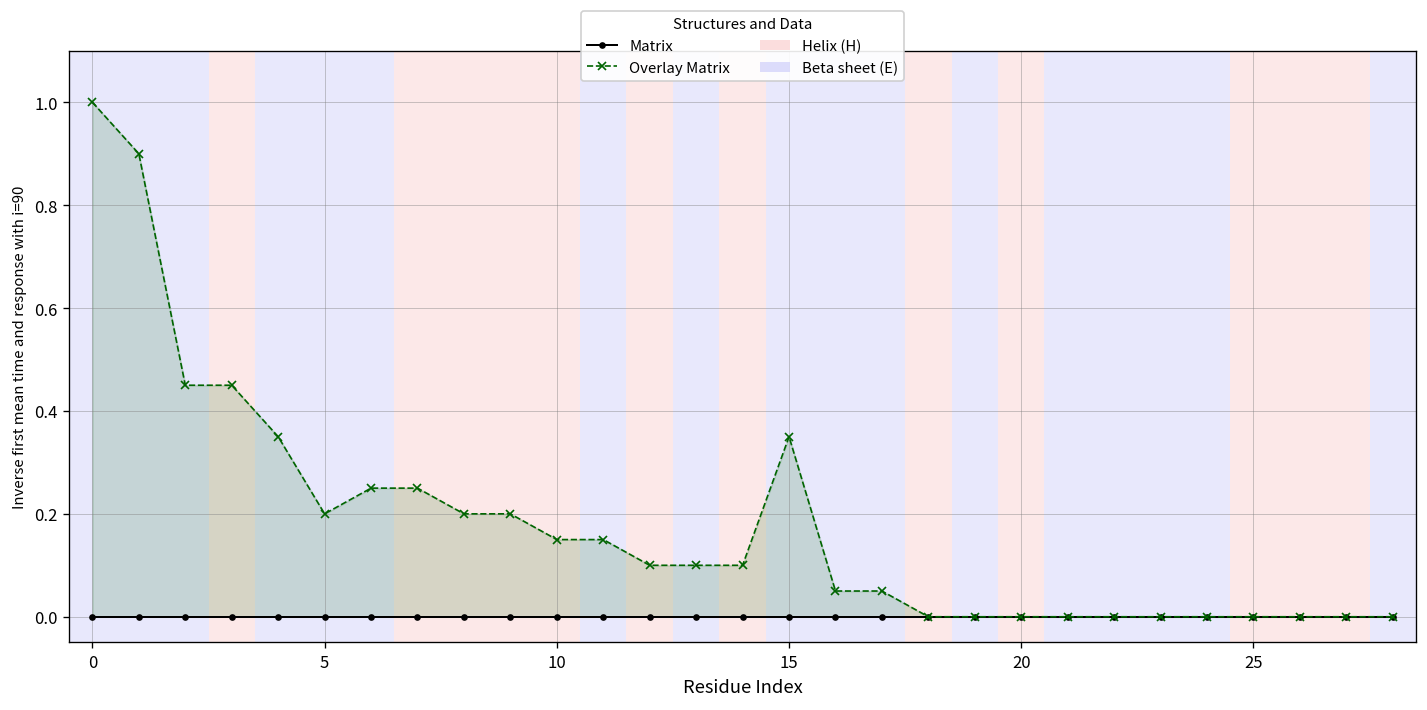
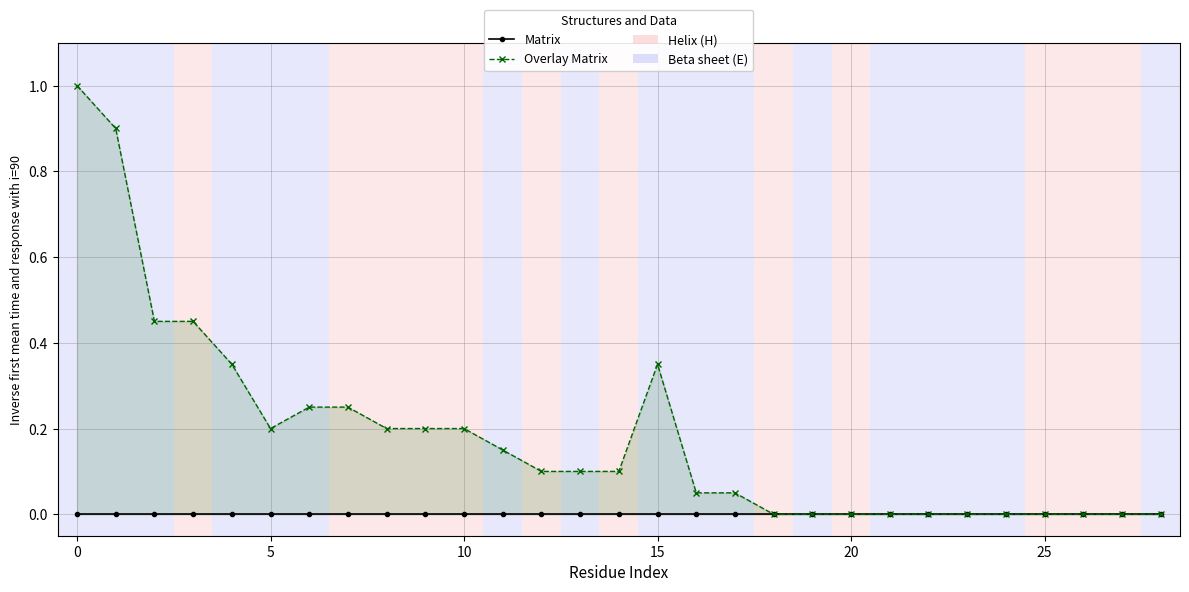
  {
    "Matrix": {
      "0": 0.00,
      "5": 0.00,
      "10": 0.00,
      "15": 0.00
    },
    "Overlay Matrix": {
      "0": 1.00,
      "5": 0.20,
-     "10": 0.15,
+     "10": 0.20,
      "15": 0.35
    }
  }
